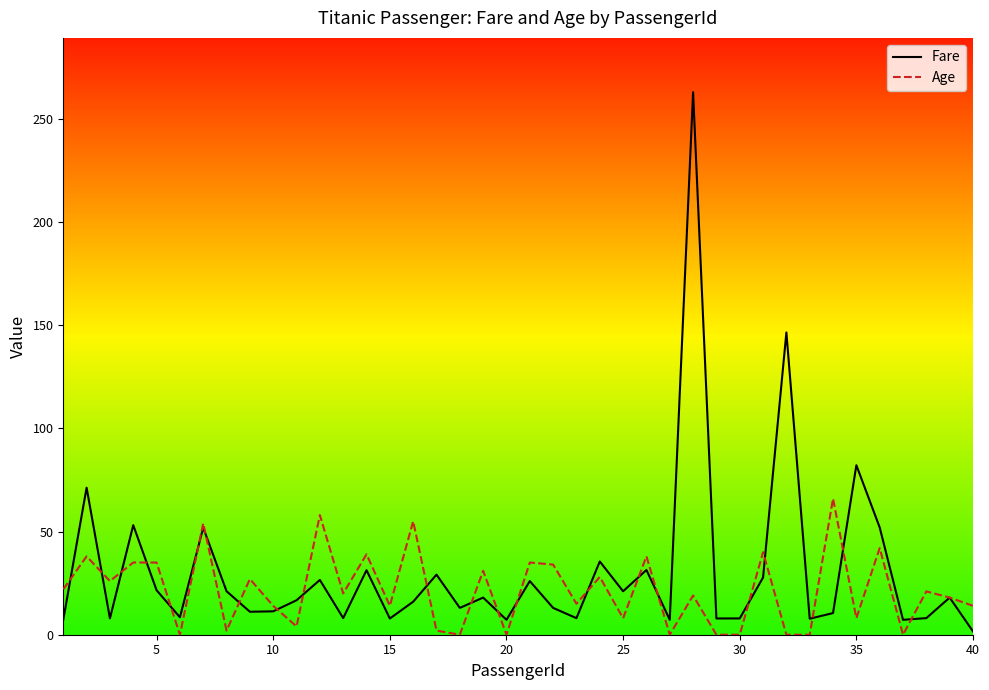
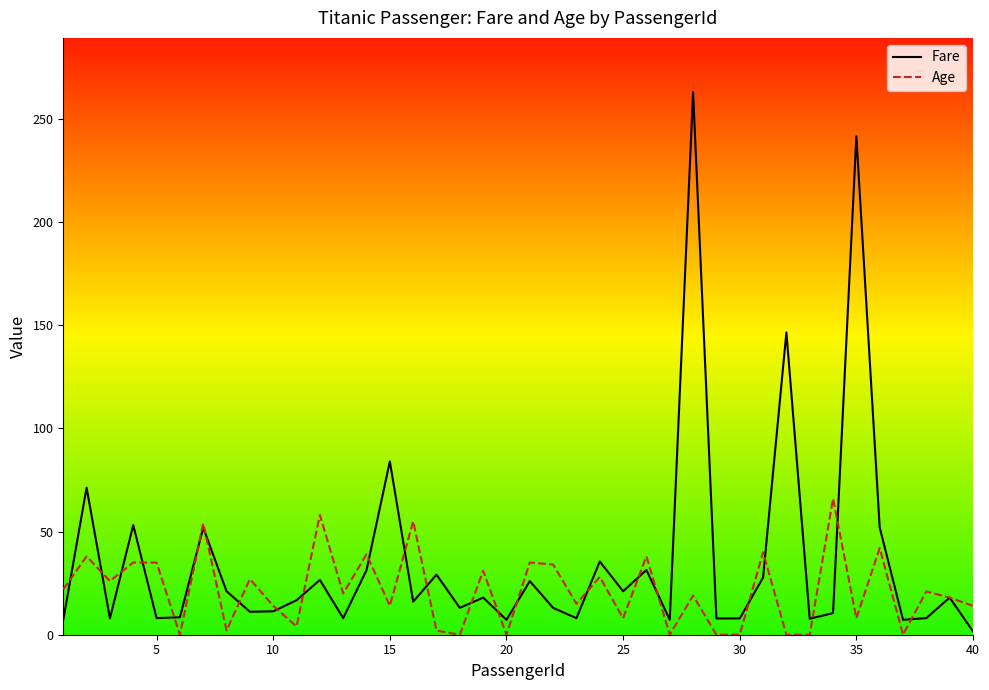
  {
    "Fare": {
-     "5": 22,
+     "5": 8,
      "10": 11,
-     "15": 8,
+     "15": 84,
      "20": 7,
      "25": 21,
      "30": 8,
-     "35": 82,
+     "35": 242,
      "40": 2
    },
    "Age": {
      "5": 35,
      "10": 14,
      "15": 14,
      "20": 0,
      "25": 8,
      "30": 0,
      "35": 8,
      "40": 14
    }
  }
